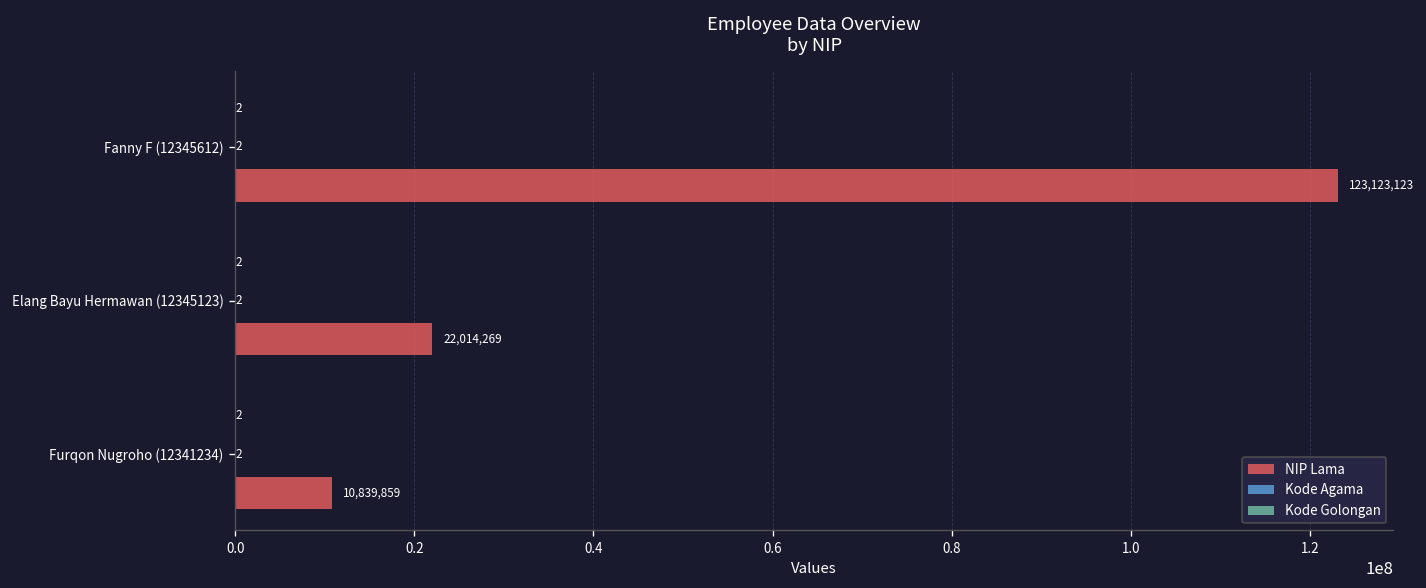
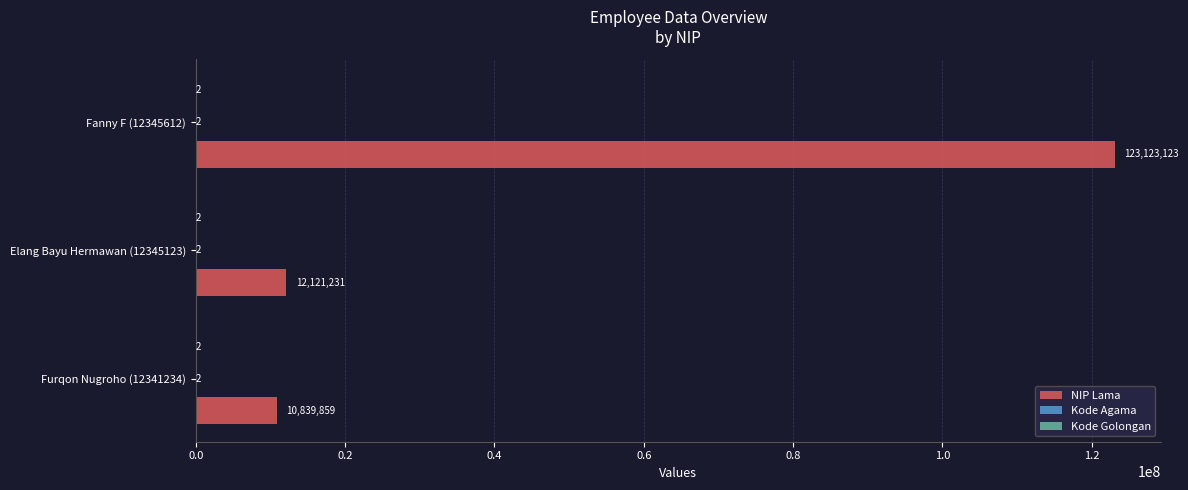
  {
    "NIP Lama": {
      "Fanny F (12345612)": "123,123,123",
-     "Elang Bayu Hermawan (12345123)": "22,014,269",
+     "Elang Bayu Hermawan (12345123)": "12,121,231",
      "Furqon Nugroho (12341234)": "10,839,859"
    },
    "Kode Agama": {
      "Fanny F (12345612)": "2",
      "Elang Bayu Hermawan (12345123)": "2",
      "Furqon Nugroho (12341234)": "2"
    },
    "Kode Golongan": {
      "Fanny F (12345612)": "2",
      "Elang Bayu Hermawan (12345123)": "2",
      "Furqon Nugroho (12341234)": "2"
    }
  }
